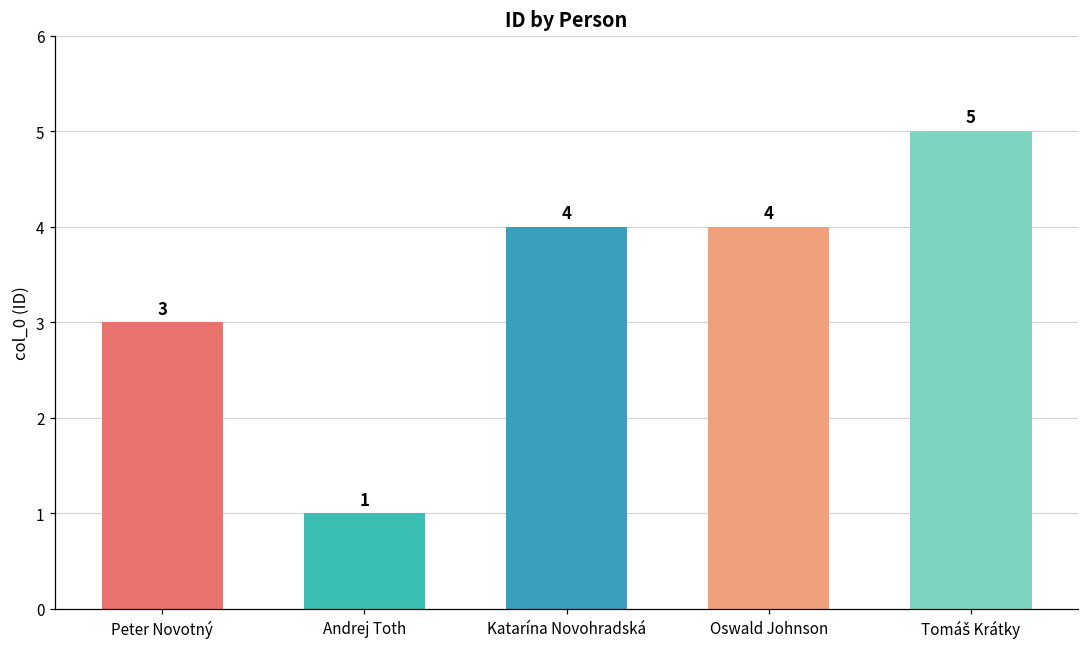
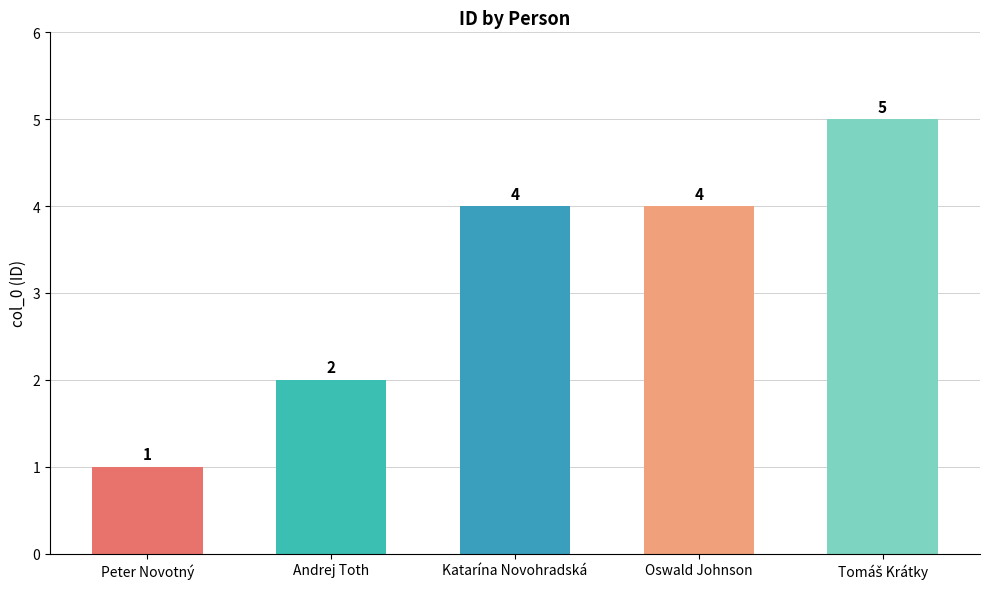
  {
-   "Peter Novotný": 3,
-   "Andrej Toth": 1,
+   "Peter Novotný": 1,
+   "Andrej Toth": 2,
    "Katarína Novohradská": 4,
    "Oswald Johnson": 4,
    "Tomáš Krátky": 5
  }
